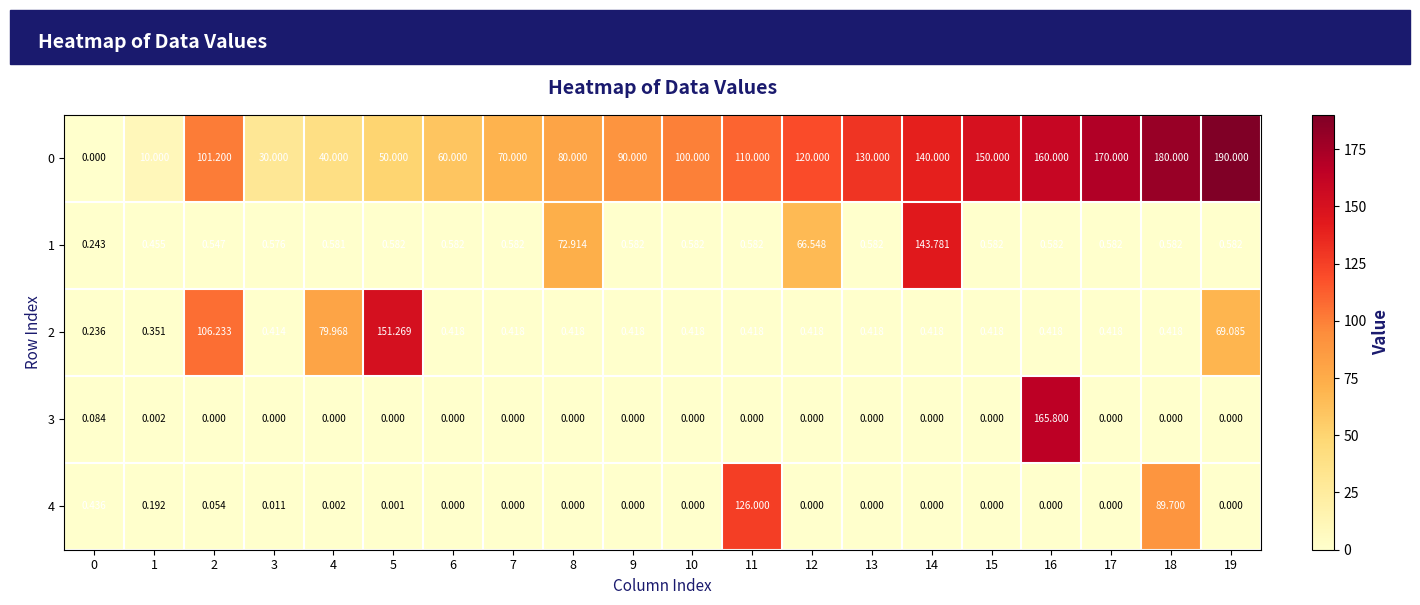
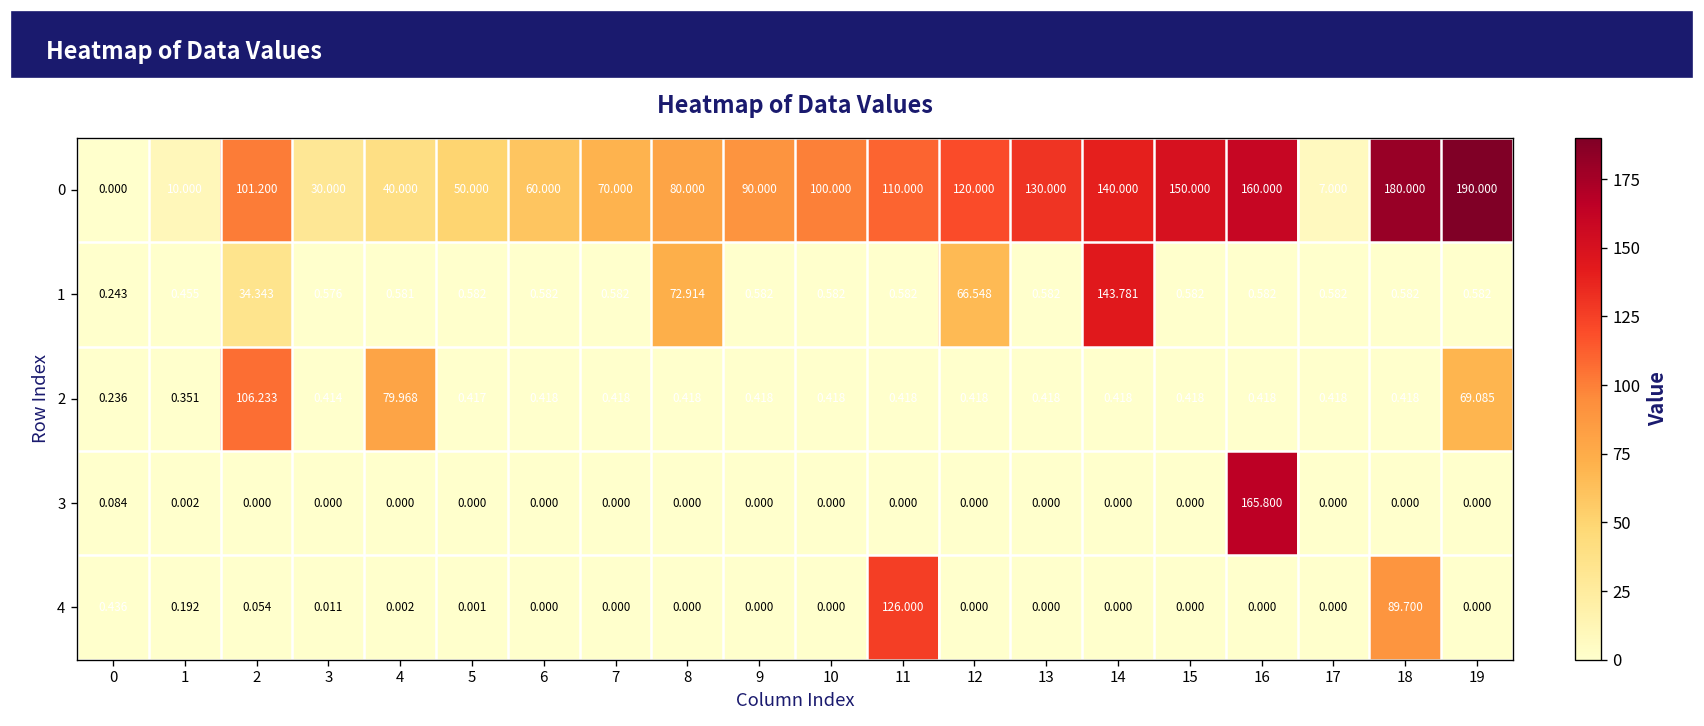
  {
    "0": {
      "0": 0.000,
      "1": 10.000,
      "2": 101.200,
      "3": 30.000,
      "4": 40.000,
      "5": 50.000,
      "6": 60.000,
      "7": 70.000,
      "8": 80.000,
      "9": 90.000,
      "10": 100.000,
      "11": 110.000,
      "12": 120.000,
      "13": 130.000,
      "14": 140.000,
      "15": 150.000,
      "16": 160.000,
-     "17": 170.000,
+     "17": 7.000,
      "18": 180.000,
      "19": 190.000
    },
    "1": {
      "0": 0.243,
      "1": 0.455,
-     "2": 0.547,
+     "2": 34.343,
      "3": 0.576,
      "4": 0.581,
      "5": 0.582,
      "6": 0.582,
      "7": 0.582,
      "8": 72.914,
      "9": 0.582,
      "10": 0.582,
      "11": 0.582,
      "12": 66.548,
      "13": 0.582,
      "14": 143.781,
      "15": 0.582,
      "16": 0.582,
      "17": 0.582,
      "18": 0.582,
      "19": 0.582
    },
    "2": {
      "0": 0.236,
      "1": 0.351,
      "2": 106.233,
      "3": 0.414,
      "4": 79.968,
-     "5": 151.269,
+     "5": 0.417,
      "6": 0.418,
      "7": 0.418,
      "8": 0.418,
      "9": 0.418,
      "10": 0.418,
      "11": 0.418,
      "12": 0.418,
      "13": 0.418,
      "14": 0.418,
      "15": 0.418,
      "16": 0.418,
      "17": 0.418,
      "18": 0.418,
      "19": 69.085
    },
    "3": {
      "0": 0.084,
      "1": 0.002,
      "2": 0.000,
      "3": 0.000,
      "4": 0.000,
      "5": 0.000,
      "6": 0.000,
      "7": 0.000,
      "8": 0.000,
      "9": 0.000,
      "10": 0.000,
      "11": 0.000,
      "12": 0.000,
      "13": 0.000,
      "14": 0.000,
      "15": 0.000,
      "16": 165.800,
      "17": 0.000,
      "18": 0.000,
      "19": 0.000
    },
    "4": {
      "0": 0.436,
      "1": 0.192,
      "2": 0.054,
      "3": 0.011,
      "4": 0.002,
      "5": 0.001,
      "6": 0.000,
      "7": 0.000,
      "8": 0.000,
      "9": 0.000,
      "10": 0.000,
      "11": 126.000,
      "12": 0.000,
      "13": 0.000,
      "14": 0.000,
      "15": 0.000,
      "16": 0.000,
      "17": 0.000,
      "18": 89.700,
      "19": 0.000
    }
  }
